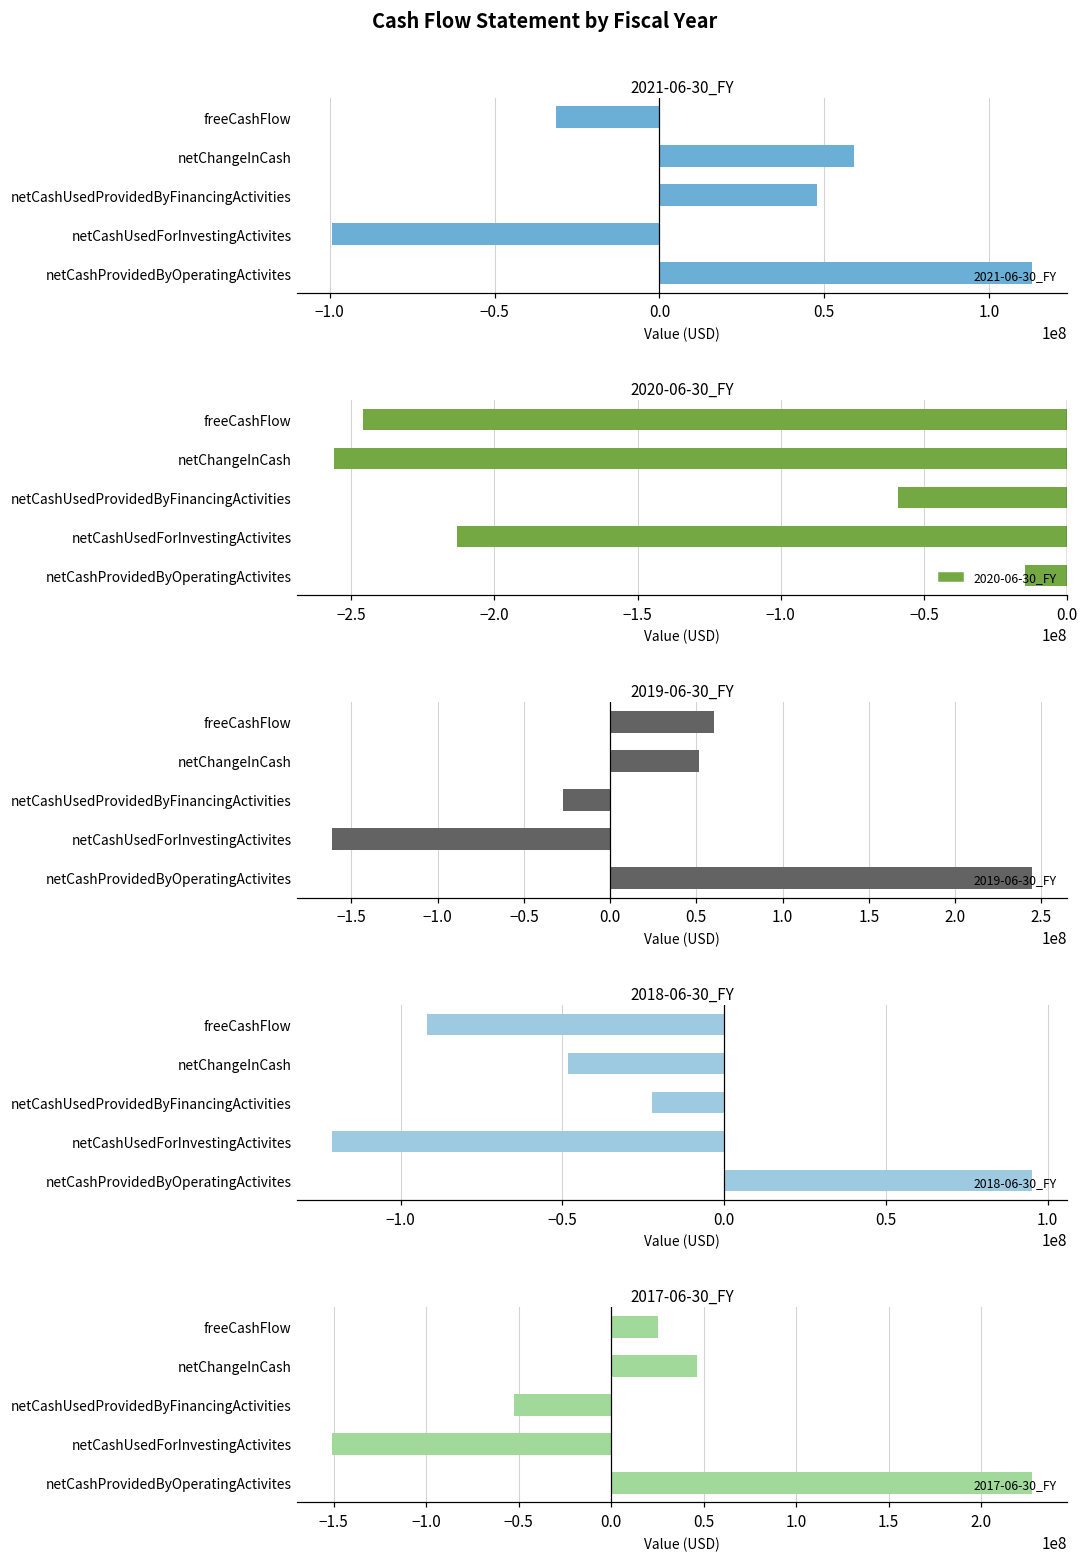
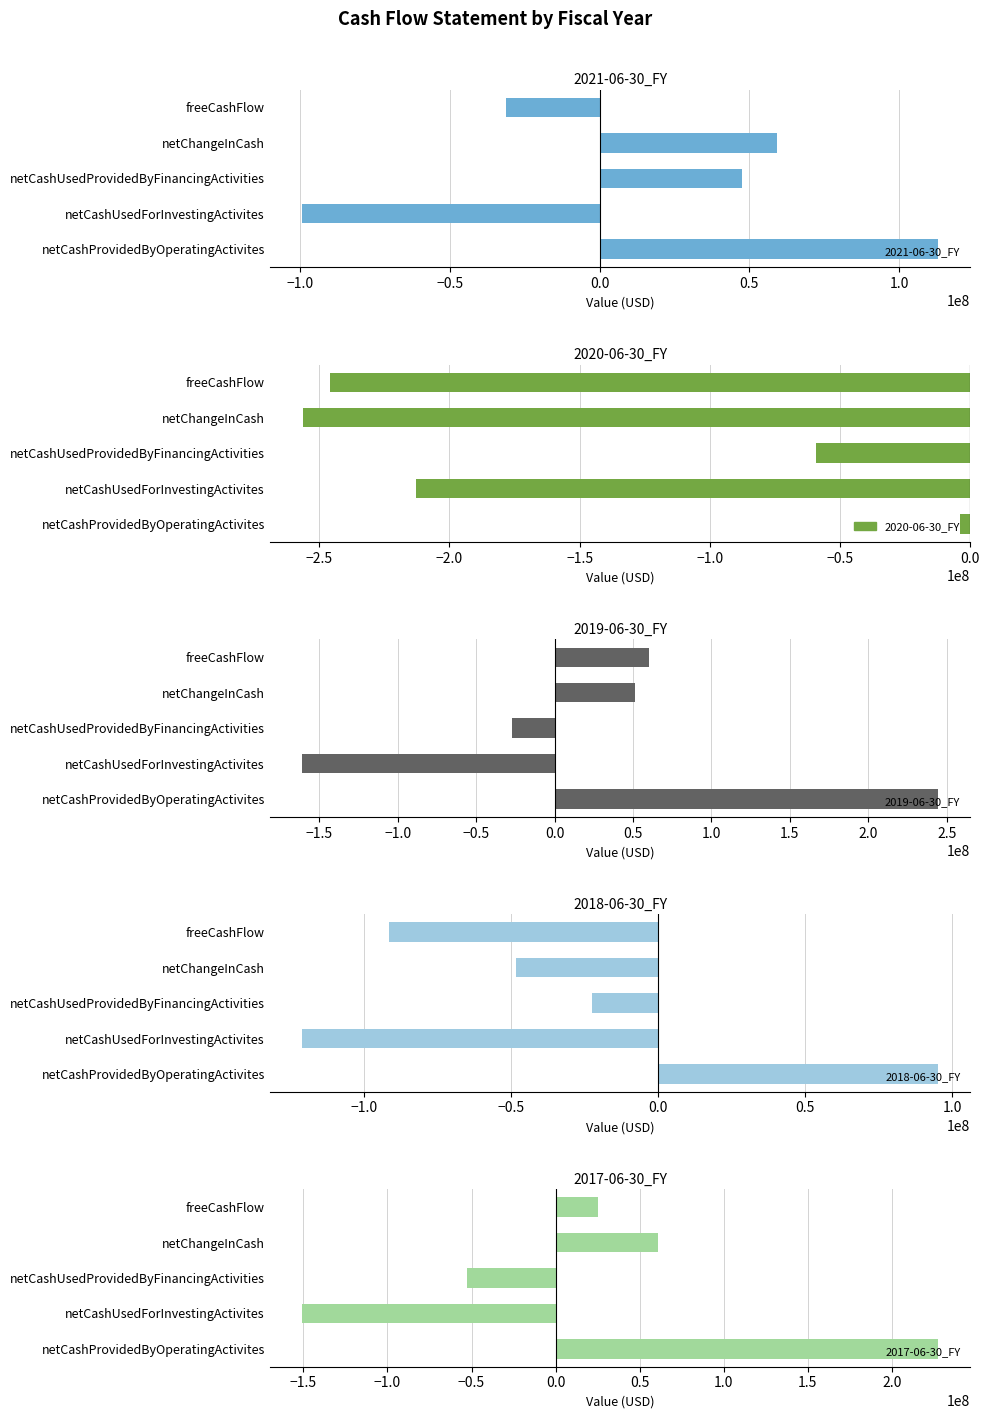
  {
    "2021-06-30_FY": {
      "freeCashFlow": -31000000,
      "netChangeInCash": 59000000,
      "netCashUsedProvidedByFinancingActivities": 48000000,
      "netCashUsedForInvestingActivites": -99000000,
      "netCashProvidedByOperatingActivites": 113000000
    },
    "2020-06-30_FY": {
      "freeCashFlow": -246000000,
      "netChangeInCash": -256000000,
      "netCashUsedProvidedByFinancingActivities": -59000000,
      "netCashUsedForInvestingActivites": -213000000,
-     "netCashProvidedByOperatingActivites": -15000000
+     "netCashProvidedByOperatingActivites": -4000000
    },
    "2019-06-30_FY": {
      "freeCashFlow": 60000000,
      "netChangeInCash": 52000000,
      "netCashUsedProvidedByFinancingActivities": -27000000,
      "netCashUsedForInvestingActivites": -161000000,
      "netCashProvidedByOperatingActivites": 245000000
    },
    "2018-06-30_FY": {
      "freeCashFlow": -92000000,
      "netChangeInCash": -48000000,
      "netCashUsedProvidedByFinancingActivities": -22000000,
      "netCashUsedForInvestingActivites": -121000000,
      "netCashProvidedByOperatingActivites": 95000000
    },
    "2017-06-30_FY": {
      "freeCashFlow": 25000000,
-     "netChangeInCash": 47000000,
+     "netChangeInCash": 61000000,
      "netCashUsedProvidedByFinancingActivities": -53000000,
      "netCashUsedForInvestingActivites": -151000000,
      "netCashProvidedByOperatingActivites": 228000000
    }
  }
